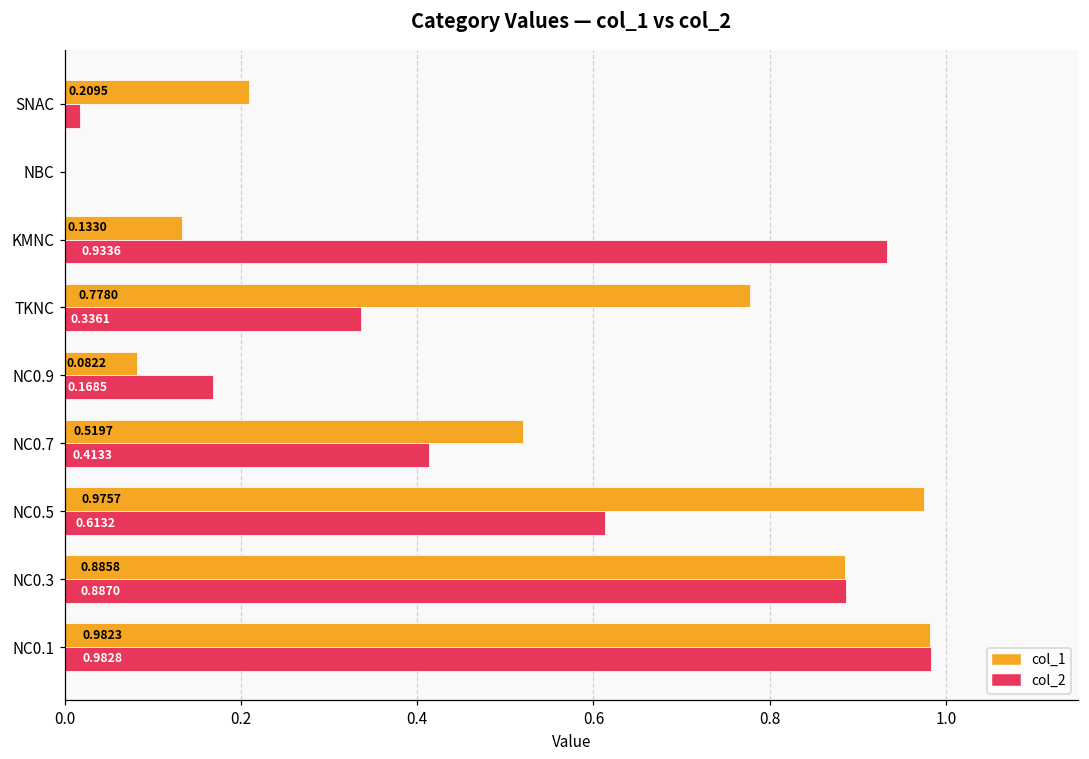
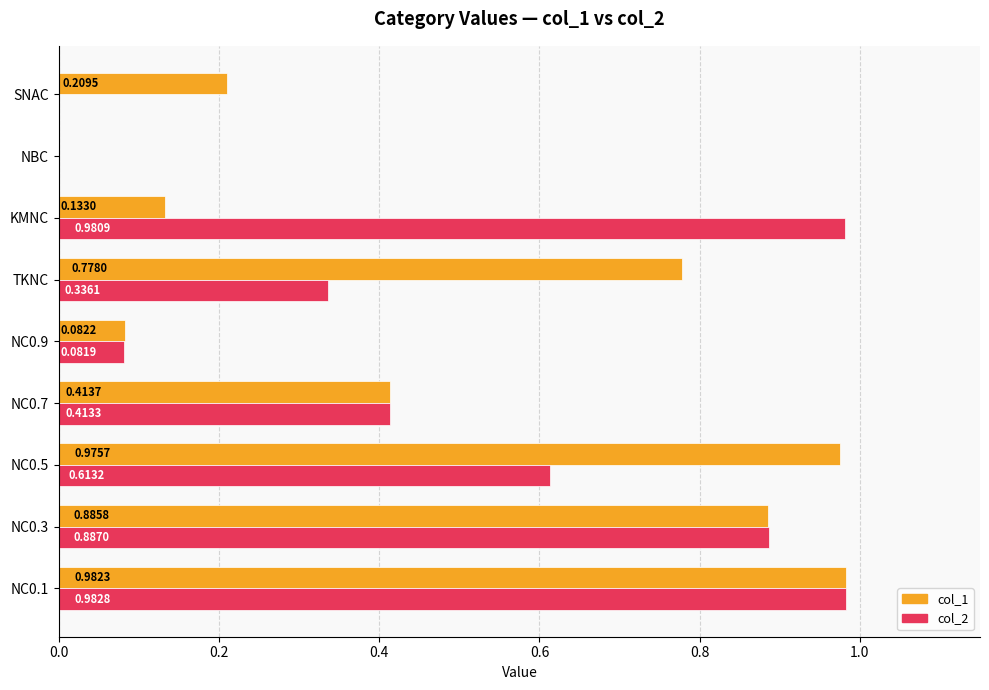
  {
    "col_1": {
      "SNAC": 0.2095,
      "KMNC": 0.1330,
      "TKNC": 0.7780,
      "NC0.9": 0.0822,
-     "NC0.7": 0.5197,
+     "NC0.7": 0.4137,
      "NC0.5": 0.9757,
      "NC0.3": 0.8858,
      "NC0.1": 0.9823
    },
    "col_2": {
-     "SNAC": 0.02,
-     "KMNC": 0.9336,
+     "SNAC": 0.00,
+     "KMNC": 0.9809,
      "TKNC": 0.3361,
-     "NC0.9": 0.1685,
+     "NC0.9": 0.0819,
      "NC0.7": 0.4133,
      "NC0.5": 0.6132,
      "NC0.3": 0.8870,
      "NC0.1": 0.9828
    }
  }
